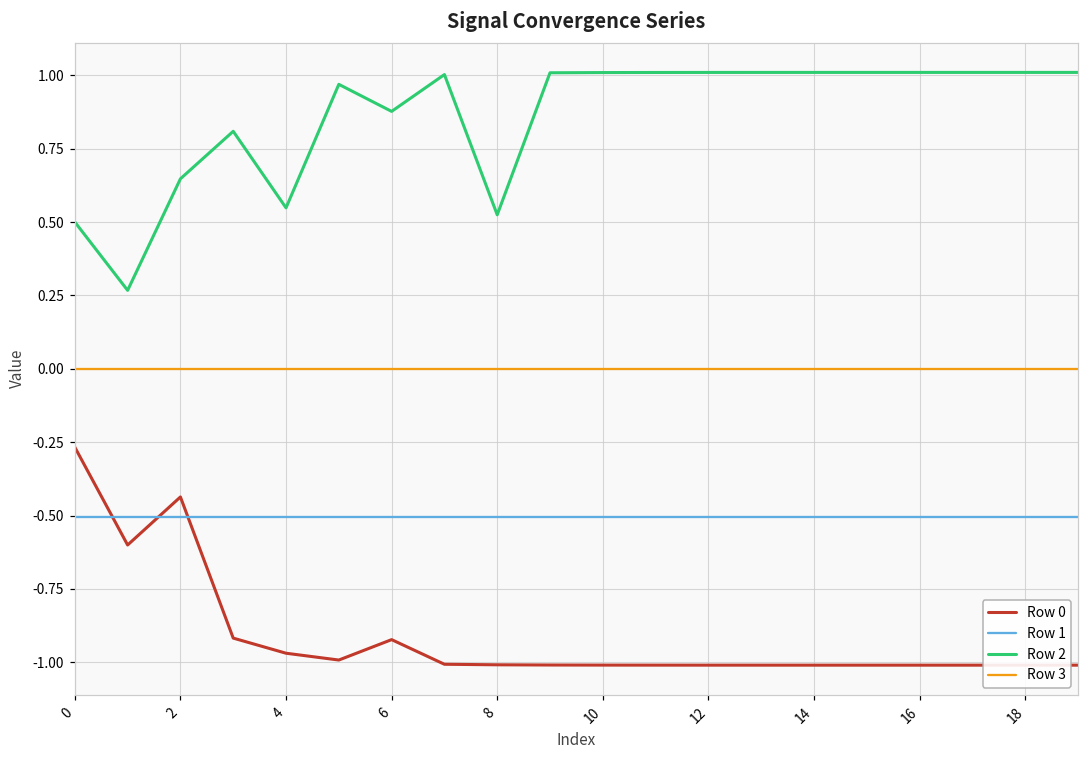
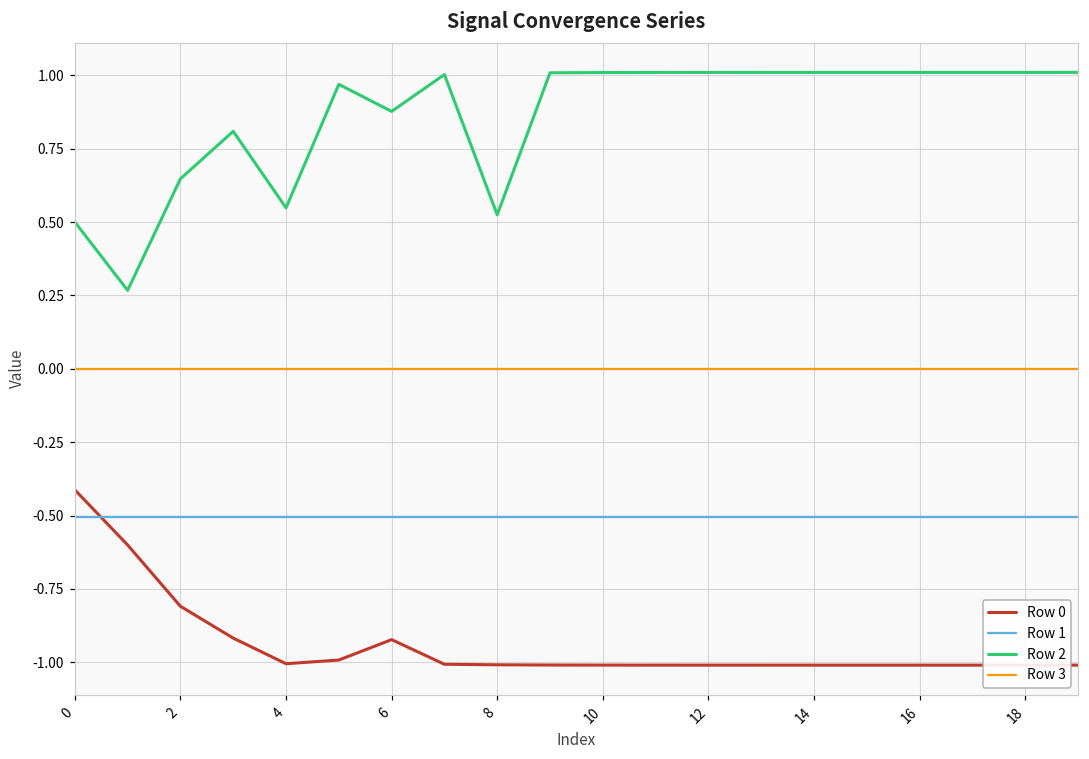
  {
    "Row 0": {
-     "0": -0.27,
-     "2": -0.44,
-     "4": -0.97,
+     "0": -0.41,
+     "2": -0.81,
+     "4": -1.00,
      "6": -0.92,
      "8": -1.01,
      "10": -1.01,
      "12": -1.01,
      "14": -1.01,
      "16": -1.01
    },
    "Row 1": {
      "0": -0.50,
      "2": -0.50,
      "4": -0.50,
      "6": -0.50,
      "8": -0.50,
      "10": -0.50,
      "12": -0.50,
      "14": -0.50,
      "16": -0.50,
      "18": -0.50
    },
    "Row 2": {
      "0": 0.50,
      "2": 0.65,
      "4": 0.55,
      "6": 0.88,
      "8": 0.52,
      "10": 1.01,
      "12": 1.01,
      "14": 1.01,
      "16": 1.01,
      "18": 1.01
    },
    "Row 3": {
      "0": 0.00,
      "2": 0.00,
      "4": 0.00,
      "6": 0.00,
      "8": 0.00,
      "10": 0.00,
      "12": 0.00,
      "14": 0.00,
      "16": 0.00,
      "18": 0.00
    }
  }
